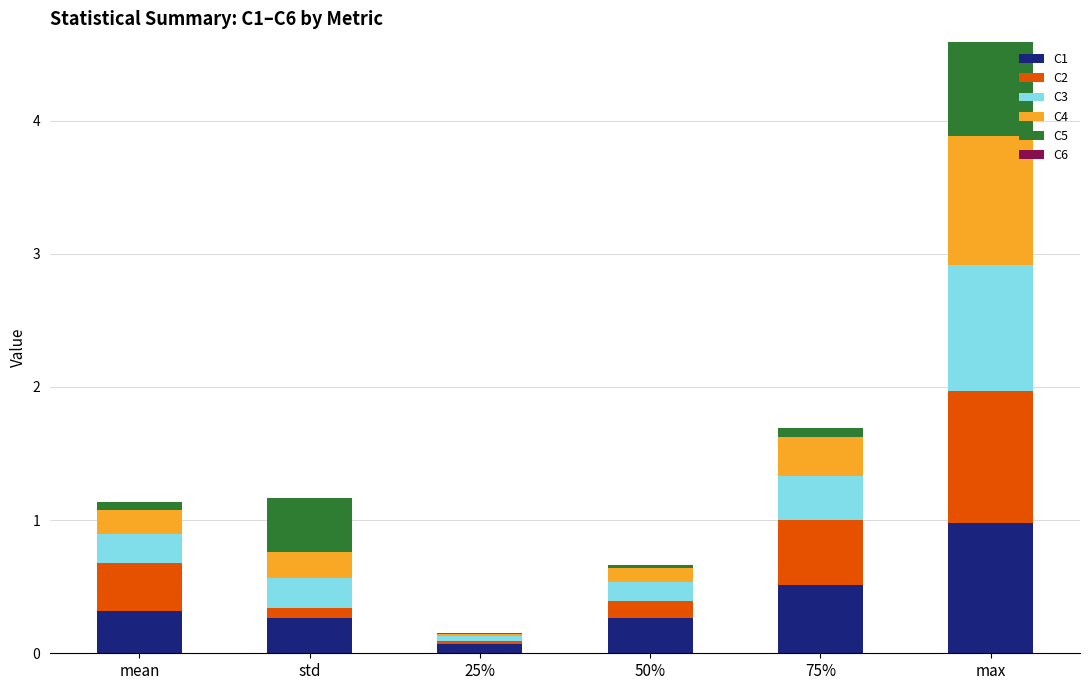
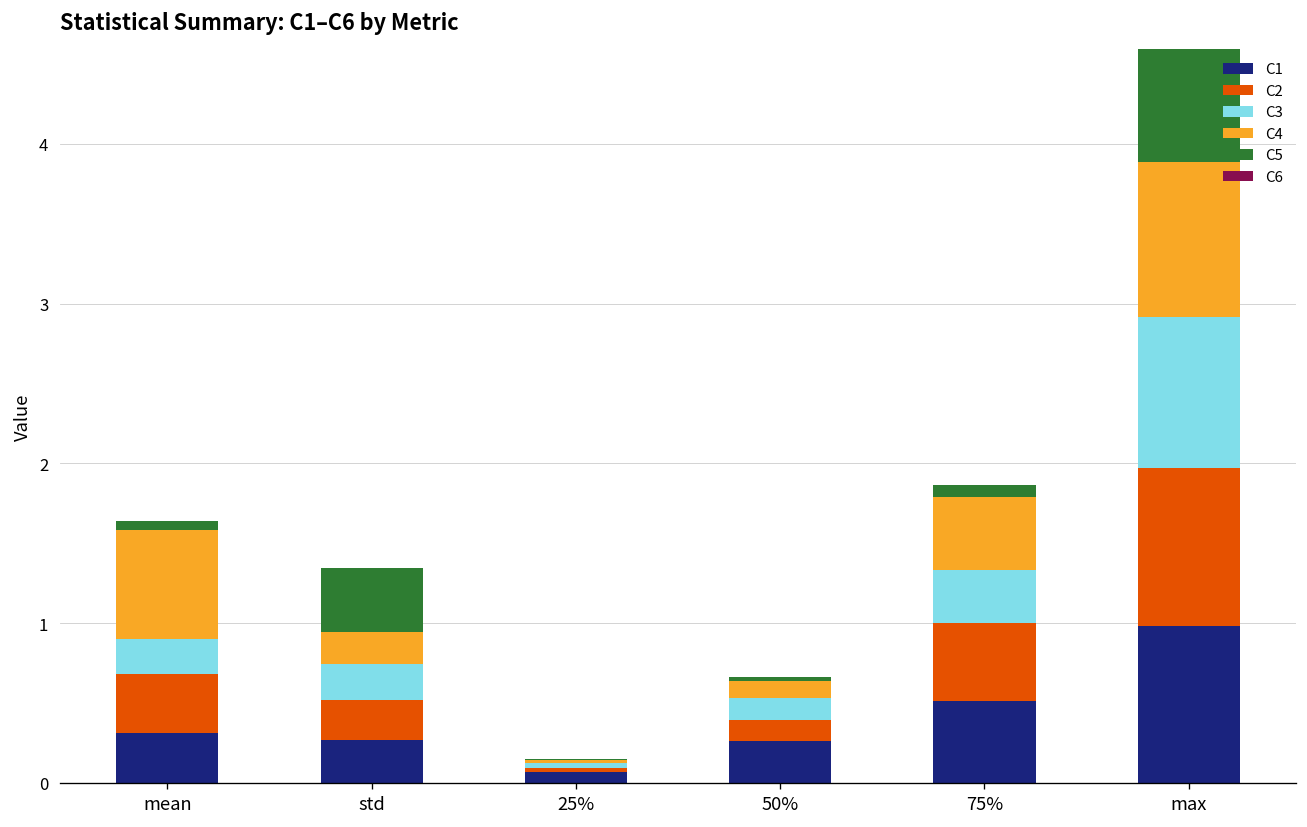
  {
    "C1": {
      "mean": 0.31,
      "std": 0.27,
      "25%": 0.07,
      "50%": 0.26,
      "75%": 0.51,
      "max": 0.98
    },
    "C2": {
      "mean": 0.37,
-     "std": 0.07,
+     "std": 0.25,
      "25%": 0.03,
      "50%": 0.13,
      "75%": 0.49,
      "max": 0.99
    },
    "C3": {
      "mean": 0.22,
      "std": 0.22,
      "25%": 0.03,
      "50%": 0.14,
      "75%": 0.33,
      "max": 0.94
    },
    "C4": {
-     "mean": 0.18,
+     "mean": 0.69,
      "std": 0.20,
      "25%": 0.02,
      "50%": 0.10,
-     "75%": 0.29,
+     "75%": 0.46,
      "max": 0.97
    },
    "C6": {
      "25%": 0.00
    }
  }
